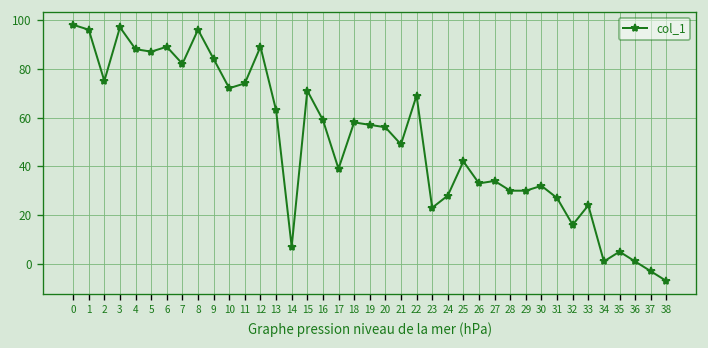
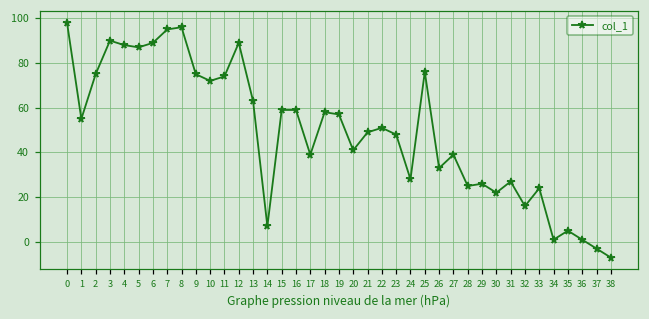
  {
    "0": 98,
-   "1": 96,
+   "1": 55,
    "2": 75,
-   "3": 97,
+   "3": 90,
    "4": 88,
    "5": 87,
    "6": 89,
-   "7": 82,
+   "7": 95,
    "8": 96,
-   "9": 84,
+   "9": 75,
    "10": 72,
    "11": 74,
    "12": 89,
    "13": 63,
    "14": 7,
-   "15": 71,
+   "15": 59,
    "16": 59,
    "17": 39,
    "18": 58,
    "19": 57,
-   "20": 56,
+   "20": 41,
    "21": 49,
-   "22": 69,
-   "23": 23,
+   "22": 51,
+   "23": 48,
    "24": 28,
-   "25": 42,
+   "25": 76,
    "26": 33,
-   "27": 34,
-   "28": 30,
-   "29": 30,
-   "30": 32,
+   "27": 39,
+   "28": 25,
+   "29": 26,
+   "30": 22,
    "31": 27,
    "32": 16,
    "33": 24,
    "34": 1,
    "35": 5,
    "36": 1,
    "37": -3,
    "38": -7
  }
